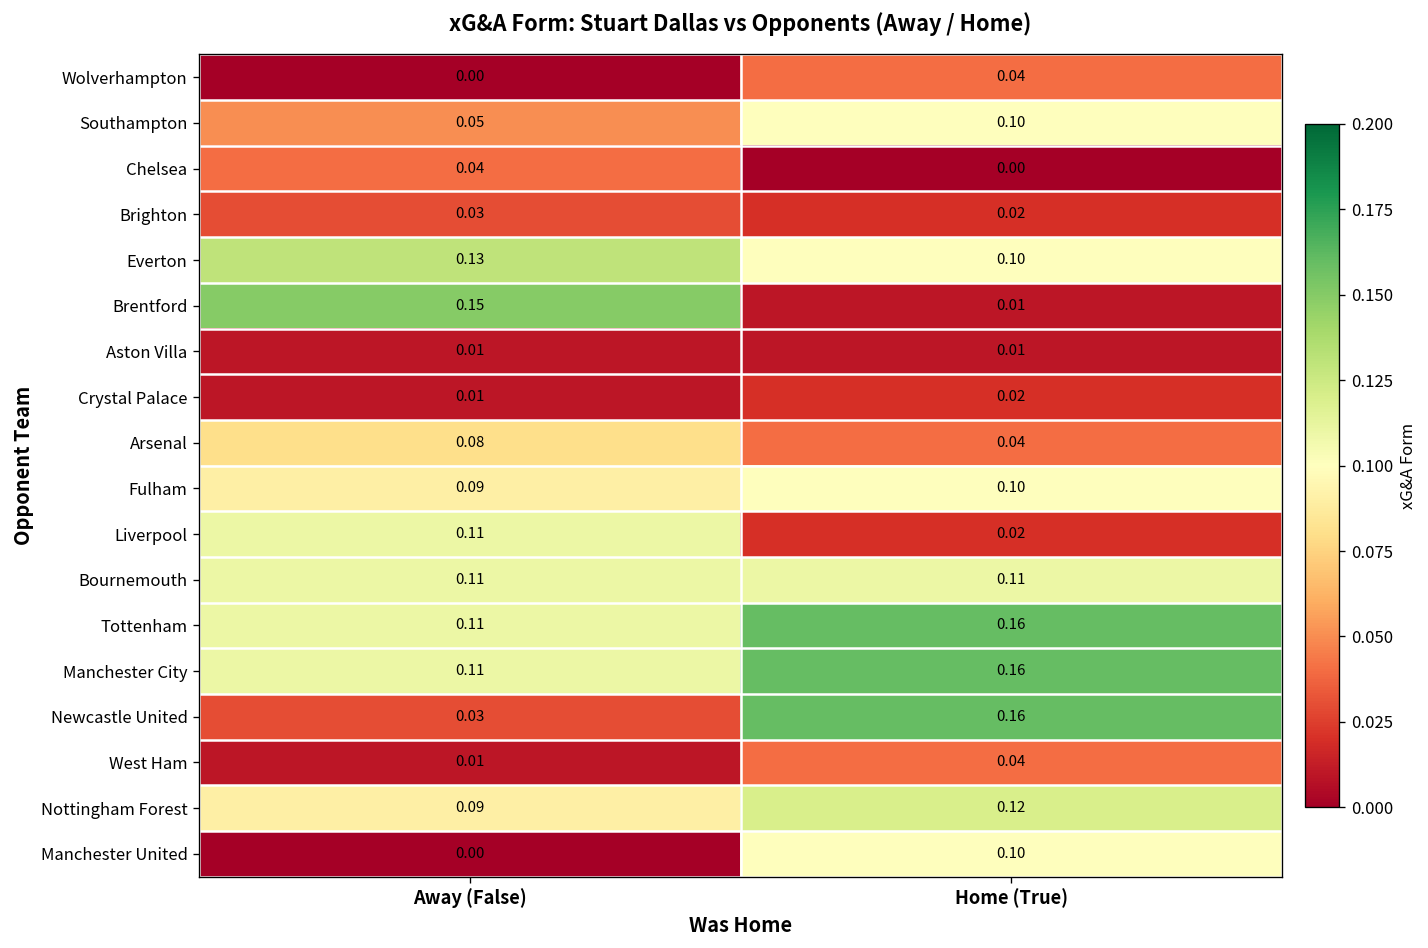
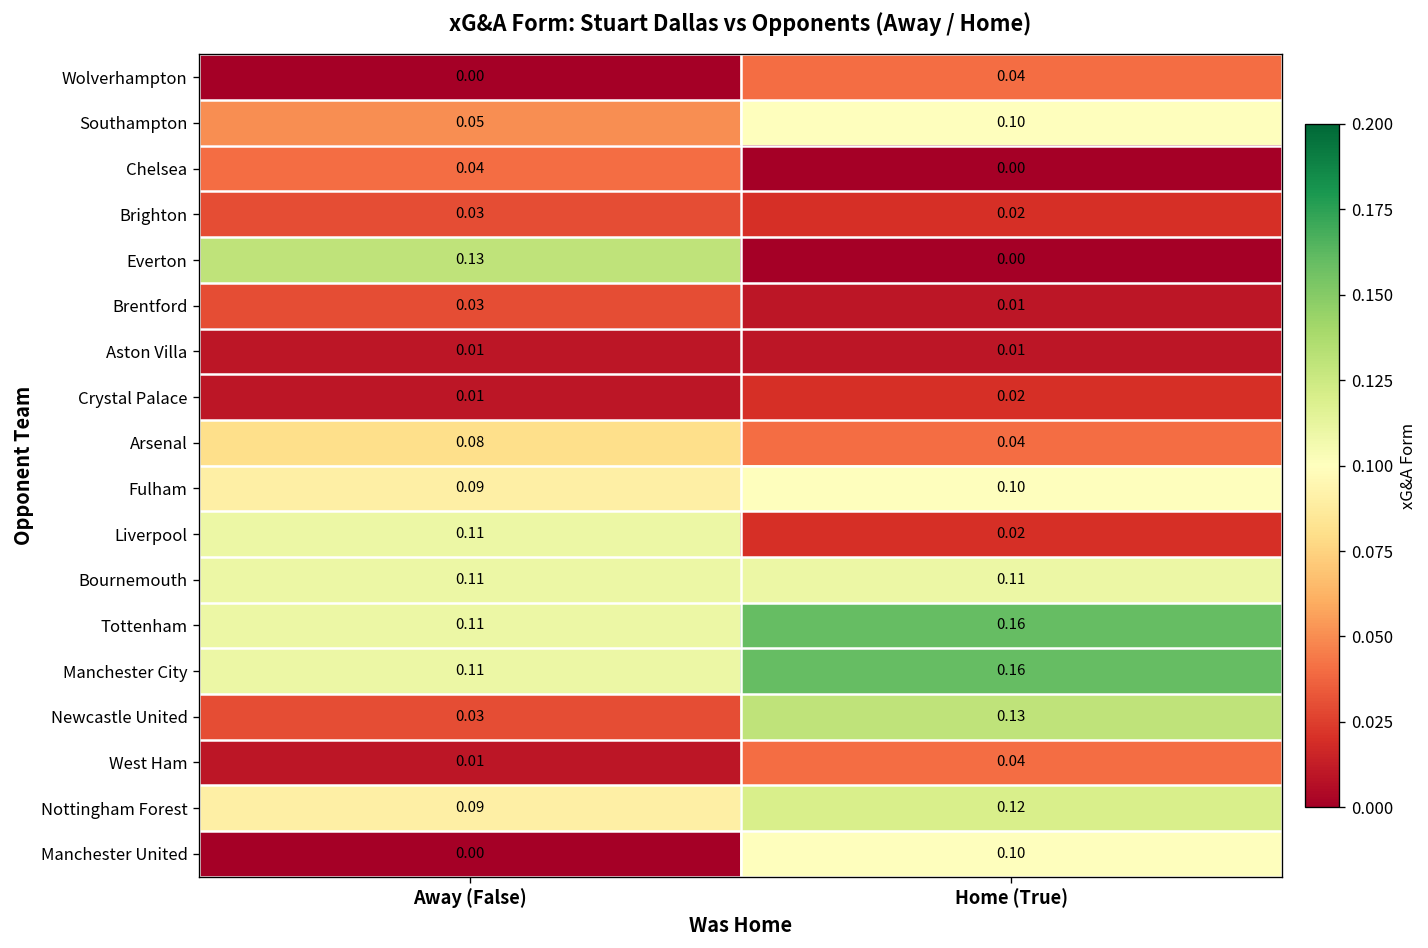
  {
    "Wolverhampton": {
      "Away (False)": 0.00,
      "Home (True)": 0.04
    },
    "Southampton": {
      "Away (False)": 0.05,
      "Home (True)": 0.10
    },
    "Chelsea": {
      "Away (False)": 0.04,
      "Home (True)": 0.00
    },
    "Brighton": {
      "Away (False)": 0.03,
      "Home (True)": 0.02
    },
    "Everton": {
      "Away (False)": 0.13,
-     "Home (True)": 0.10
+     "Home (True)": 0.00
    },
    "Brentford": {
-     "Away (False)": 0.15,
+     "Away (False)": 0.03,
      "Home (True)": 0.01
    },
    "Aston Villa": {
      "Away (False)": 0.01,
      "Home (True)": 0.01
    },
    "Crystal Palace": {
      "Away (False)": 0.01,
      "Home (True)": 0.02
    },
    "Arsenal": {
      "Away (False)": 0.08,
      "Home (True)": 0.04
    },
    "Fulham": {
      "Away (False)": 0.09,
      "Home (True)": 0.10
    },
    "Liverpool": {
      "Away (False)": 0.11,
      "Home (True)": 0.02
    },
    "Bournemouth": {
      "Away (False)": 0.11,
      "Home (True)": 0.11
    },
    "Tottenham": {
      "Away (False)": 0.11,
      "Home (True)": 0.16
    },
    "Manchester City": {
      "Away (False)": 0.11,
      "Home (True)": 0.16
    },
    "Newcastle United": {
      "Away (False)": 0.03,
-     "Home (True)": 0.16
+     "Home (True)": 0.13
    },
    "West Ham": {
      "Away (False)": 0.01,
      "Home (True)": 0.04
    },
    "Nottingham Forest": {
      "Away (False)": 0.09,
      "Home (True)": 0.12
    },
    "Manchester United": {
      "Away (False)": 0.00,
      "Home (True)": 0.10
    }
  }
